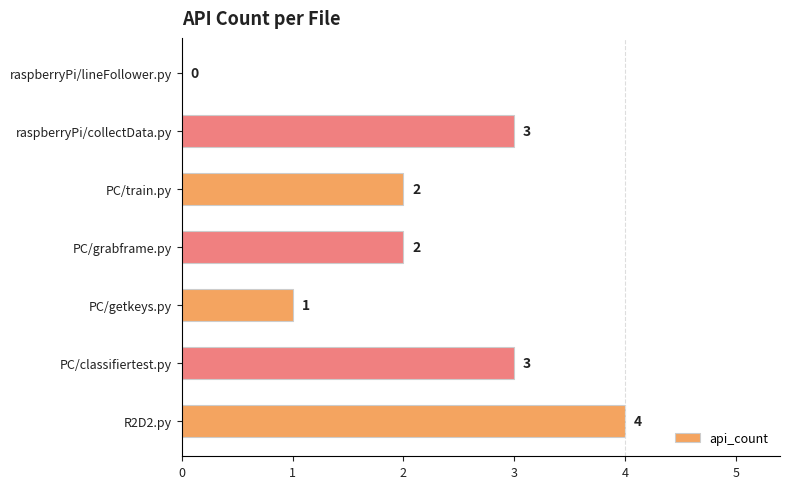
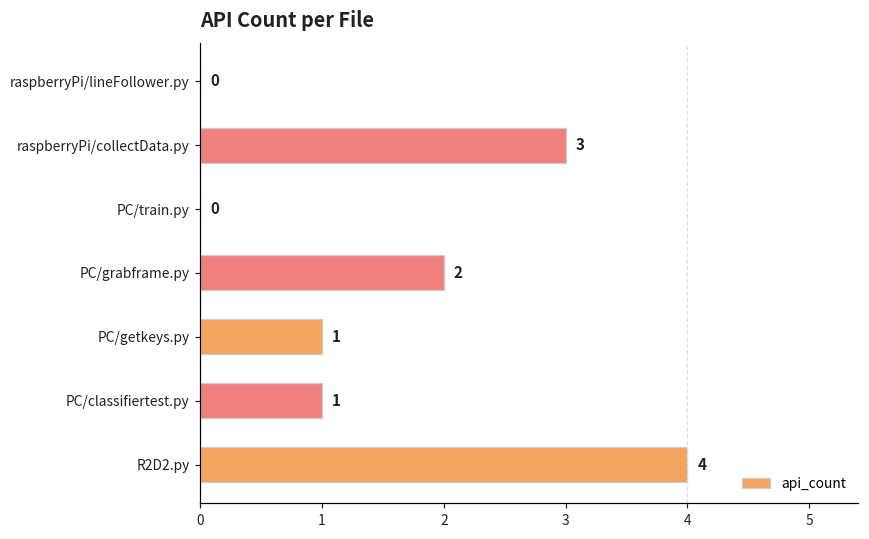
  {
    "raspberryPi/lineFollower.py": 0,
    "raspberryPi/collectData.py": 3,
-   "PC/train.py": 2,
+   "PC/train.py": 0,
    "PC/grabframe.py": 2,
    "PC/getkeys.py": 1,
-   "PC/classifiertest.py": 3,
+   "PC/classifiertest.py": 1,
    "R2D2.py": 4
  }
